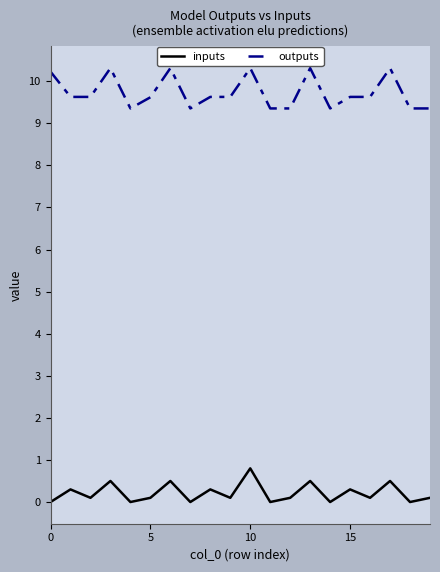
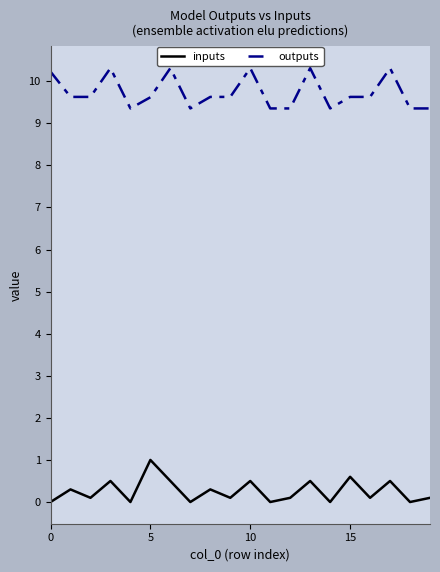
  {
    "inputs": {
      "0": 0.0,
-     "5": 0.1,
-     "10": 0.8,
-     "15": 0.3
+     "5": 1.0,
+     "10": 0.5,
+     "15": 0.6
    },
    "outputs": {
      "0": 10.2,
      "5": 9.6,
      "10": 10.3,
      "15": 9.6
    }
  }
